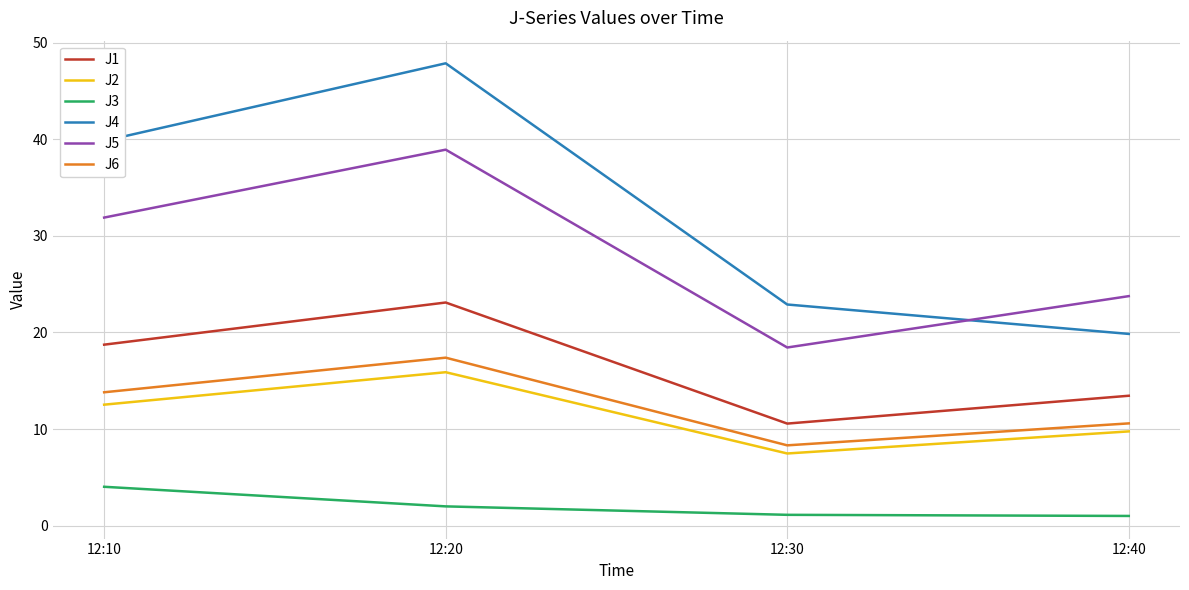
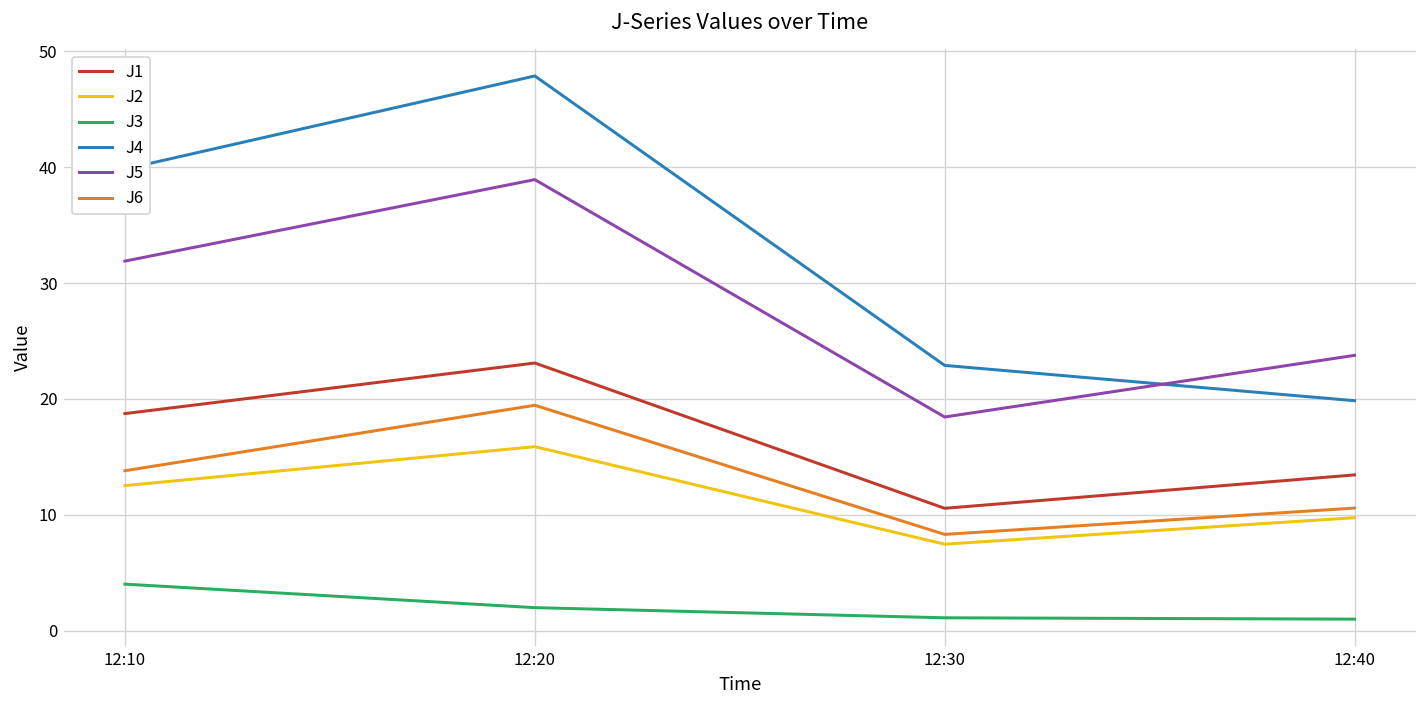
  {
    "J1": {
      "12:10": 19,
      "12:20": 23,
      "12:30": 11,
      "12:40": 13
    },
    "J2": {
      "12:10": 13,
      "12:20": 16,
      "12:30": 7,
      "12:40": 10
    },
    "J3": {
      "12:10": 4,
      "12:20": 2,
      "12:30": 1,
      "12:40": 1
    },
    "J4": {
      "12:20": 48,
      "12:30": 23,
      "12:40": 20
    },
    "J5": {
      "12:10": 32,
      "12:20": 39,
      "12:30": 18,
      "12:40": 24
    },
    "J6": {
      "12:10": 14,
-     "12:20": 17,
+     "12:20": 19,
      "12:30": 8,
      "12:40": 11
    }
  }
